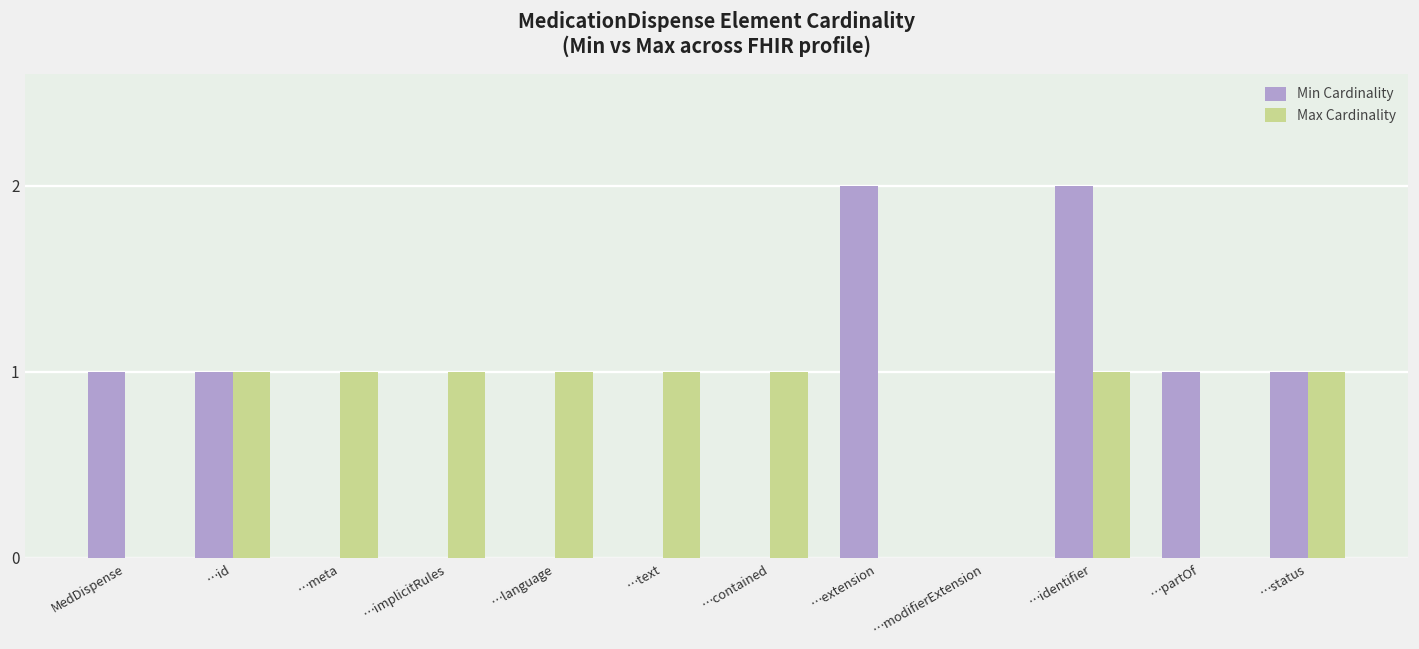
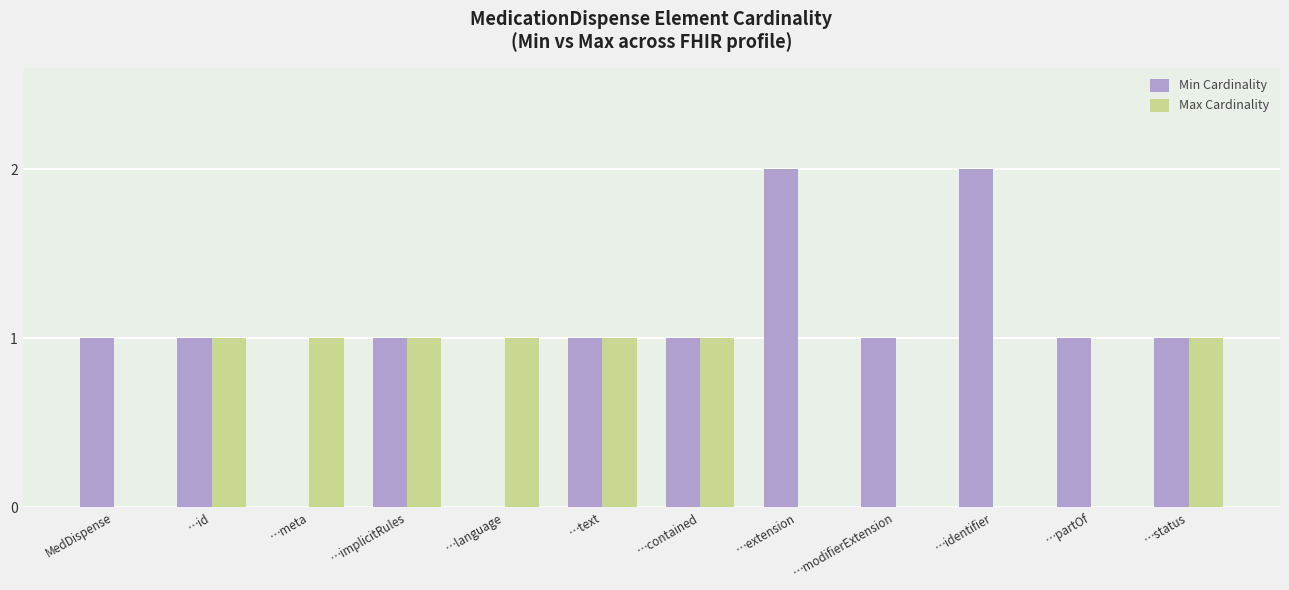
  {
    "Min Cardinality": {
      "MedDispense": 1,
      "…id": 1,
      "…meta": 0,
-     "…implicitRules": 0,
+     "…implicitRules": 1,
      "…language": 0,
-     "…text": 0,
-     "…contained": 0,
+     "…text": 1,
+     "…contained": 1,
      "…extension": 2,
-     "…modifierExtension": 0,
+     "…modifierExtension": 1,
      "…identifier": 2,
      "…partOf": 1,
      "…status": 1
    },
    "Max Cardinality": {
      "MedDispense": 0,
      "…id": 1,
      "…meta": 1,
      "…implicitRules": 1,
      "…language": 1,
      "…text": 1,
      "…contained": 1,
      "…extension": 0,
      "…modifierExtension": 0,
-     "…identifier": 1,
+     "…identifier": 0,
      "…partOf": 0,
      "…status": 1
    }
  }
